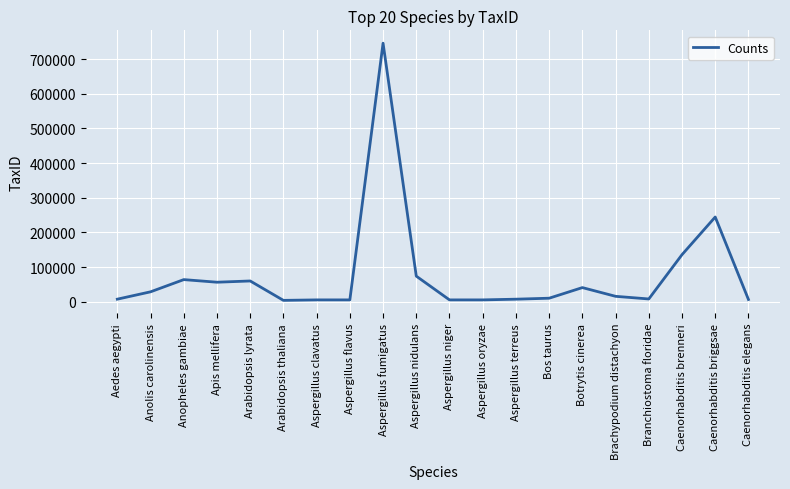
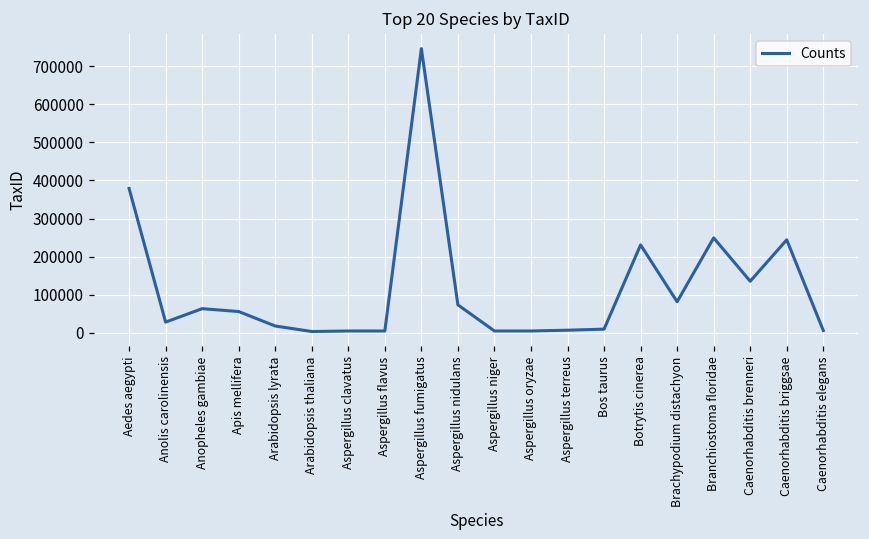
  {
-   "Aedes aegypti": 10000,
+   "Aedes aegypti": 380000,
    "Anolis carolinensis": 30000,
    "Anopheles gambiae": 60000,
    "Apis mellifera": 60000,
-   "Arabidopsis lyrata": 60000,
+   "Arabidopsis lyrata": 20000,
    "Arabidopsis thaliana": 0,
    "Aspergillus clavatus": 10000,
    "Aspergillus flavus": 10000,
    "Aspergillus fumigatus": 750000,
    "Aspergillus nidulans": 70000,
    "Aspergillus niger": 10000,
    "Aspergillus oryzae": 10000,
    "Aspergillus terreus": 10000,
    "Bos taurus": 10000,
-   "Botrytis cinerea": 40000,
-   "Brachypodium distachyon": 20000,
-   "Branchiostoma floridae": 10000,
+   "Botrytis cinerea": 230000,
+   "Brachypodium distachyon": 80000,
+   "Branchiostoma floridae": 250000,
    "Caenorhabditis brenneri": 140000,
    "Caenorhabditis briggsae": 240000,
    "Caenorhabditis elegans": 10000
  }
